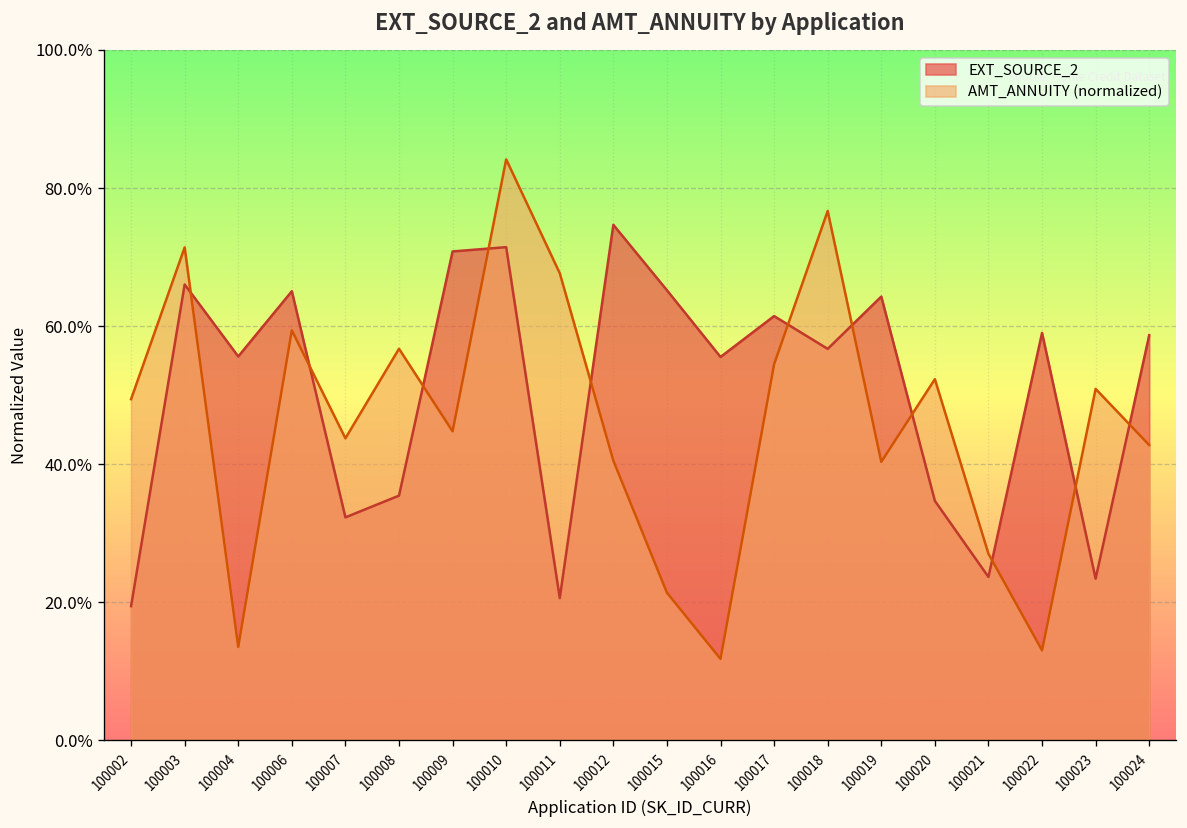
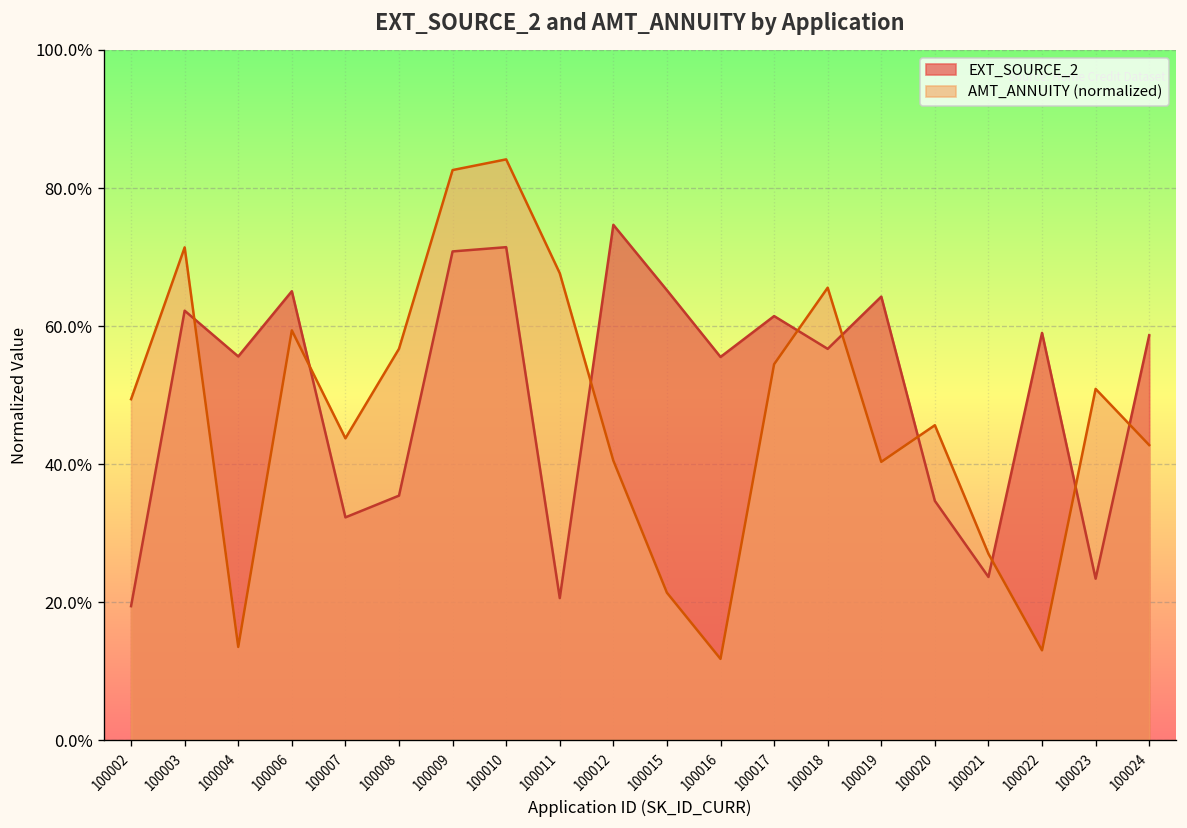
  {
    "EXT_SOURCE_2": {
      "100002": "19%",
-     "100003": "66%",
+     "100003": "62%",
      "100004": "56%",
      "100006": "65%",
      "100007": "32%",
      "100008": "35%",
      "100009": "71%",
      "100010": "71%",
      "100011": "21%",
      "100012": "75%",
      "100015": "65%",
      "100016": "56%",
      "100017": "61%",
      "100018": "57%",
      "100019": "64%",
      "100020": "35%",
      "100021": "24%",
      "100022": "59%",
      "100023": "23%",
      "100024": "59%"
    },
    "AMT_ANNUITY (normalized)": {
      "100002": "49%",
      "100003": "71%",
      "100004": "14%",
      "100006": "59%",
      "100007": "44%",
      "100008": "57%",
-     "100009": "45%",
+     "100009": "83%",
      "100010": "84%",
      "100011": "68%",
      "100012": "41%",
      "100015": "21%",
      "100016": "12%",
      "100017": "54%",
-     "100018": "77%",
+     "100018": "66%",
      "100019": "40%",
-     "100020": "52%",
+     "100020": "46%",
      "100021": "27%",
      "100022": "13%",
      "100023": "51%",
      "100024": "43%"
    }
  }
